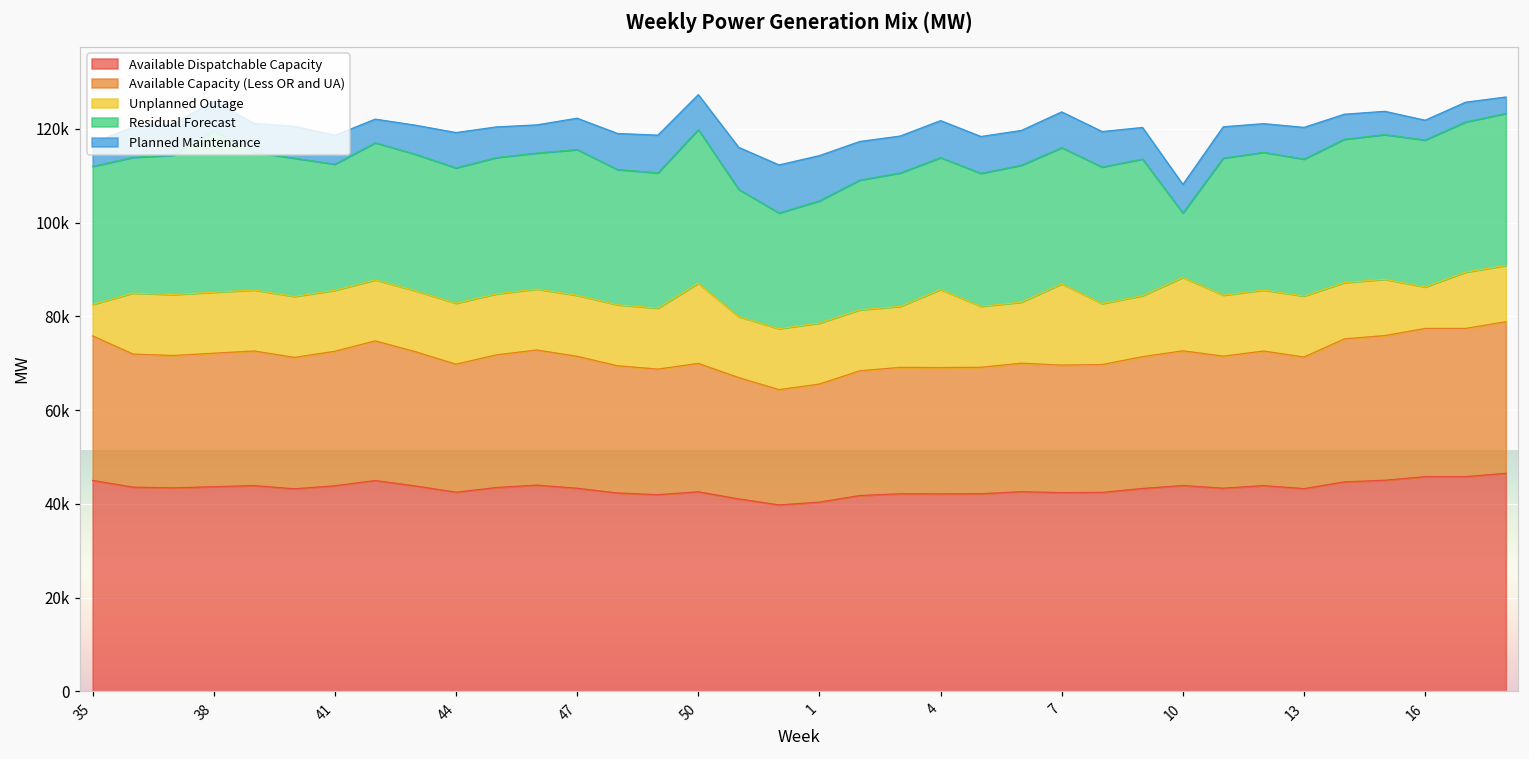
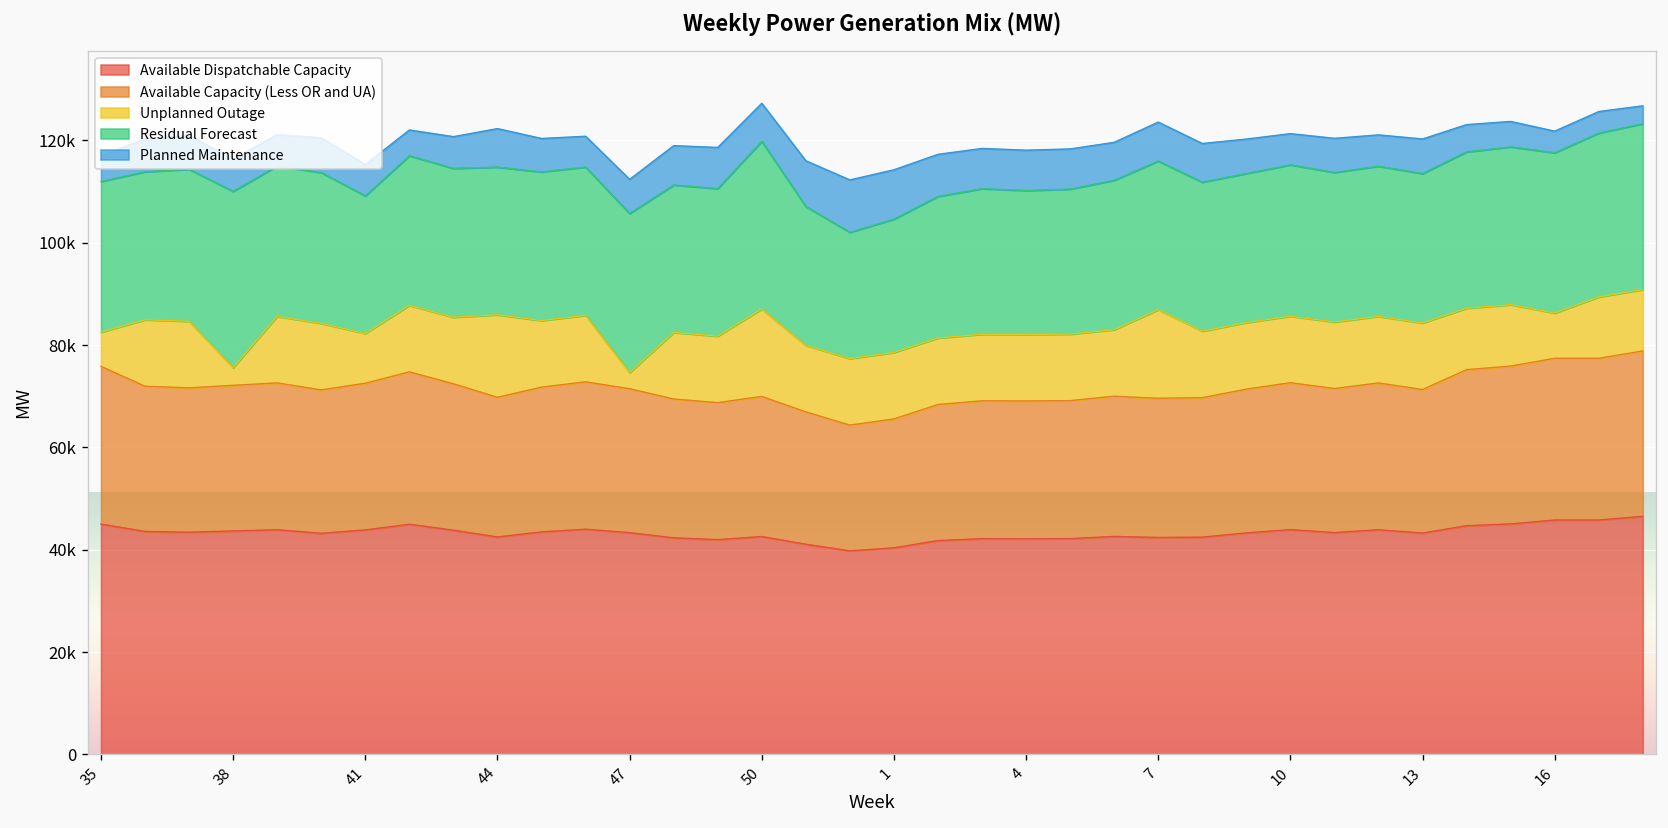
  {
    "Unplanned Outage": {
      "35": 7000,
-     "38": 13000,
-     "41": 13000,
-     "44": 13000,
-     "47": 13000,
+     "38": 3000,
+     "41": 10000,
+     "44": 16000,
+     "47": 3000,
      "50": 17000,
      "1": 13000,
-     "4": 17000,
+     "4": 13000,
      "7": 17000,
-     "10": 16000,
+     "10": 13000,
      "13": 13000,
      "16": 9000
    },
    "Residual Forecast": {
      "35": 29000,
      "41": 27000,
      "44": 29000,
      "47": 31000,
      "50": 33000,
      "1": 26000,
      "4": 28000,
      "7": 29000,
-     "10": 14000,
+     "10": 30000,
      "13": 29000,
      "16": 31000
    },
    "Planned Maintenance": {
      "44": 8000,
      "47": 7000,
      "50": 7000,
      "1": 10000,
      "4": 8000,
      "7": 8000,
      "10": 6000,
      "13": 7000,
      "16": 4000
    }
  }
